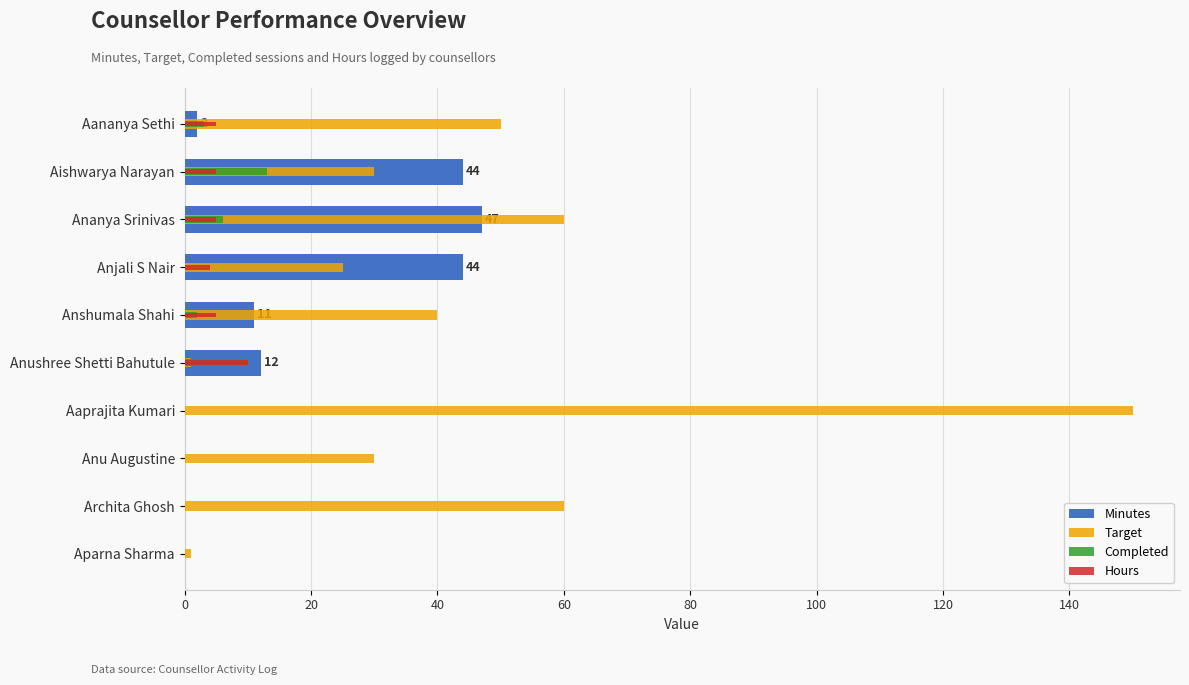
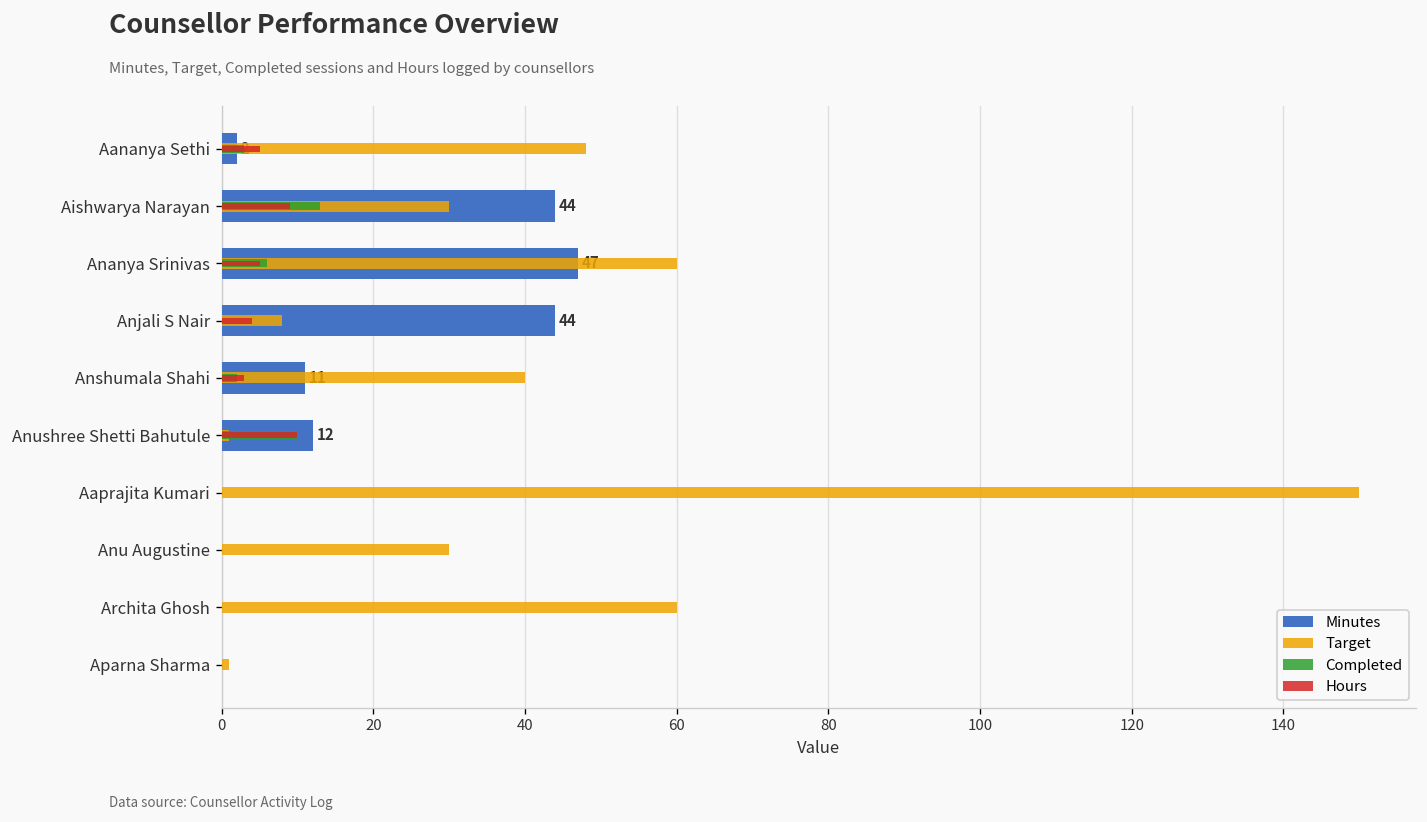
  {
    "Minutes": {
      "Aishwarya Narayan": 44,
      "Anjali S Nair": 44,
      "Anushree Shetti Bahutule": 12
    },
    "Target": {
-     "Aananya Sethi": 50,
-     "Anjali S Nair": 25,
+     "Aananya Sethi": 48,
+     "Anjali S Nair": 8,
      "Aaprajita Kumari": 150,
      "Anu Augustine": 30,
      "Archita Ghosh": 60,
      "Aparna Sharma": 1
    },
    "Completed": {
      "Anjali S Nair": 0,
      "Aaprajita Kumari": 0,
      "Anu Augustine": 0,
      "Archita Ghosh": 0,
      "Aparna Sharma": 0
    },
    "Hours": {
-     "Aishwarya Narayan": 5,
-     "Anshumala Shahi": 5,
+     "Aishwarya Narayan": 9,
+     "Anshumala Shahi": 3,
      "Aaprajita Kumari": 0,
      "Anu Augustine": 0,
      "Archita Ghosh": 0,
      "Aparna Sharma": 0
    }
  }
